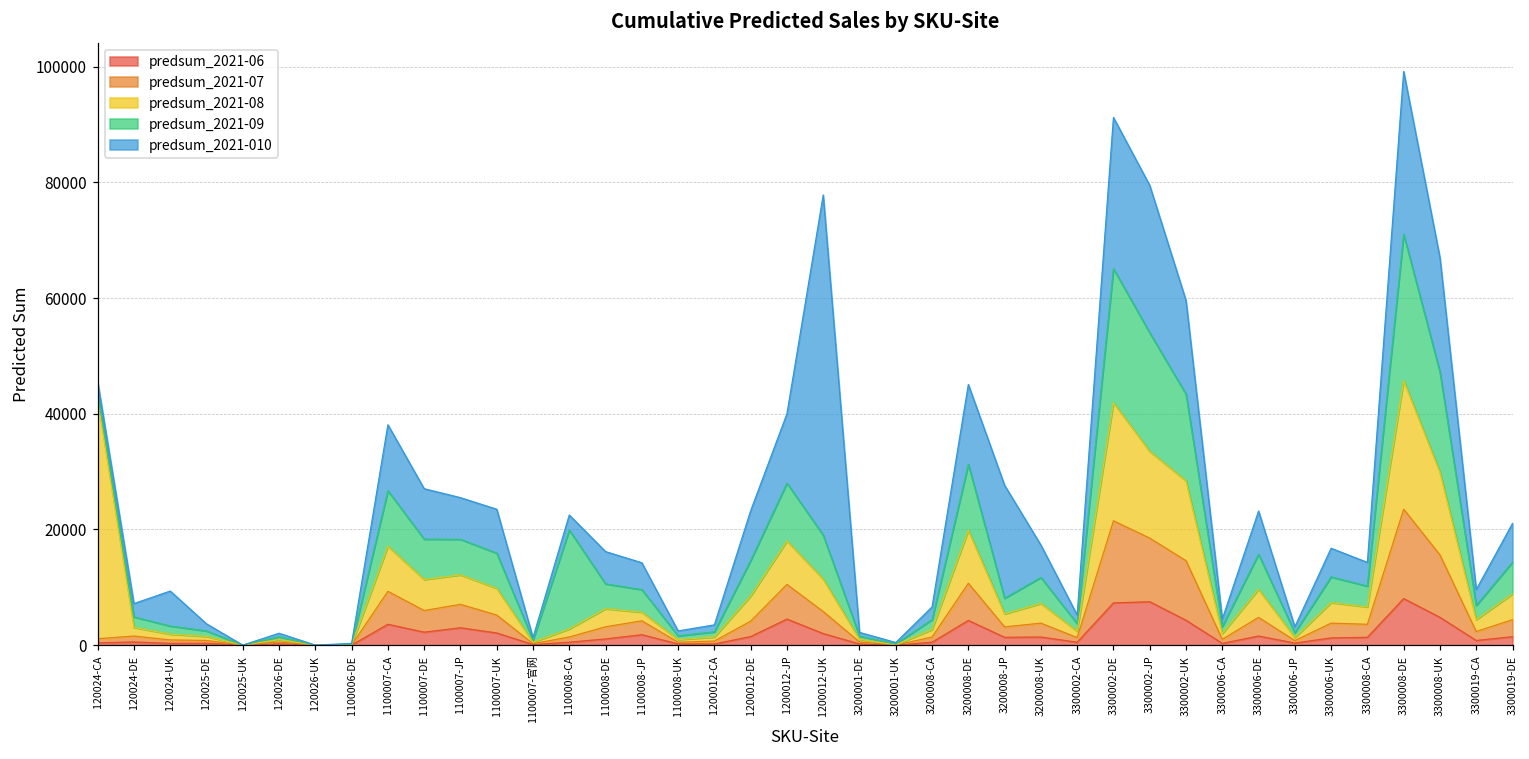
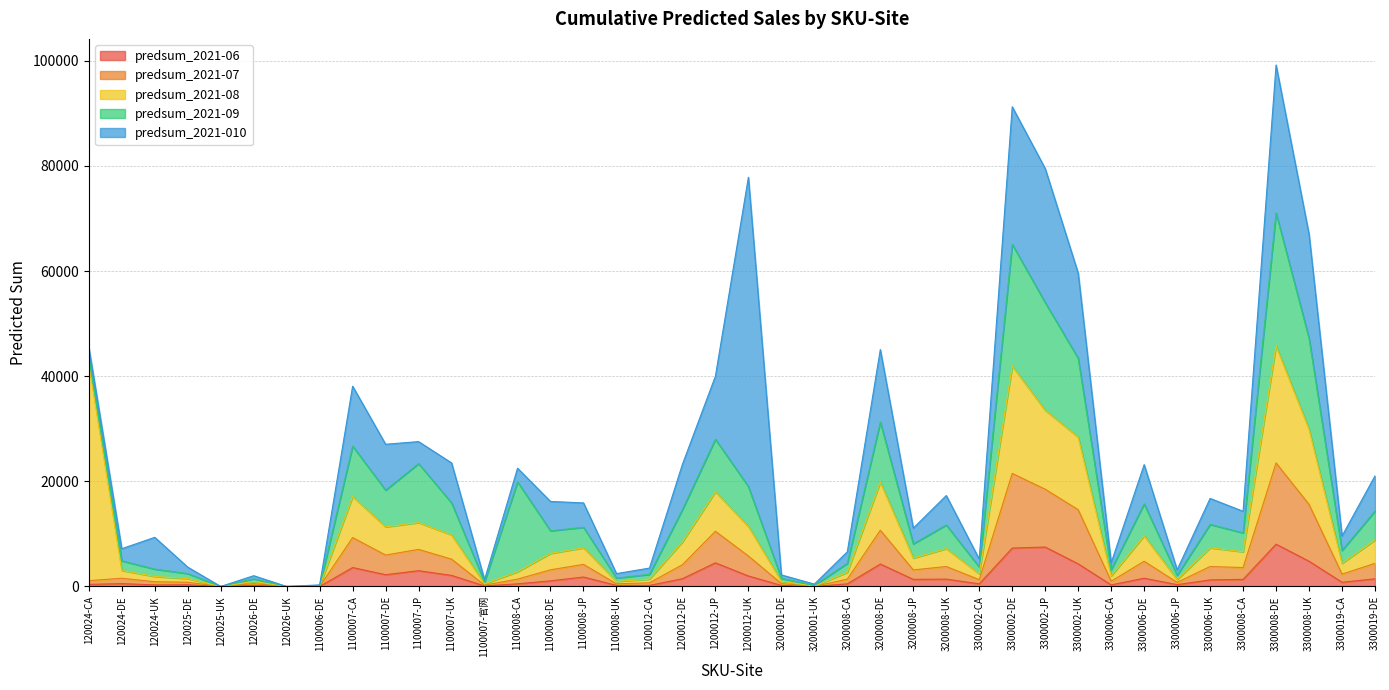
  {
    "predsum_2021-08": {
      "120024-CA": 41000,
      "120024-DE": 1000,
      "120024-UK": 1000,
      "120025-DE": 1000,
      "1100007-CA": 8000,
      "1100007-DE": 5000,
      "1100007-JP": 5000,
      "1100007-UK": 5000,
      "1100008-CA": 1000,
      "1100008-DE": 3000,
-     "1100008-JP": 1000,
+     "1100008-JP": 3000,
      "1200012-CA": 1000,
      "1200012-DE": 4000,
      "1200012-JP": 8000,
      "1200012-UK": 6000,
      "3200008-CA": 1000,
      "3200008-DE": 9000,
      "3200008-JP": 2000,
      "3200008-UK": 3000,
      "3300002-CA": 1000,
      "3300002-DE": 20000,
      "3300002-JP": 15000,
      "3300002-UK": 14000,
      "3300006-CA": 1000,
      "3300006-DE": 5000,
      "3300006-JP": 1000,
      "3300006-UK": 4000,
      "3300008-CA": 3000,
      "3300008-DE": 22000,
      "3300008-UK": 14000,
      "3300019-CA": 2000,
      "3300019-DE": 4000
    },
    "predsum_2021-09": {
      "120024-CA": 1000,
      "120024-DE": 2000,
      "120024-UK": 1000,
      "120025-DE": 1000,
      "120026-DE": 1000,
      "1100007-CA": 10000,
      "1100007-DE": 7000,
-     "1100007-JP": 6000,
+     "1100007-JP": 11000,
      "1100007-UK": 6000,
      "1100008-CA": 17000,
      "1100008-DE": 4000,
      "1100008-JP": 4000,
      "1100008-UK": 1000,
      "1200012-CA": 1000,
      "1200012-DE": 6000,
      "1200012-JP": 10000,
      "1200012-UK": 8000,
      "3200001-DE": 1000,
      "3200008-CA": 2000,
      "3200008-DE": 11000,
      "3200008-JP": 3000,
      "3200008-UK": 5000,
      "3300002-CA": 1000,
      "3300002-DE": 23000,
      "3300002-JP": 21000,
      "3300002-UK": 15000,
      "3300006-CA": 1000,
      "3300006-DE": 6000,
      "3300006-JP": 1000,
      "3300006-UK": 4000,
      "3300008-CA": 4000,
      "3300008-DE": 25000,
      "3300008-UK": 17000,
      "3300019-CA": 2000,
      "3300019-DE": 5000
    },
    "predsum_2021-010": {
      "120024-CA": 2000,
      "120024-DE": 2000,
      "120024-UK": 6000,
      "120025-DE": 1000,
      "120026-DE": 1000,
      "1100007-CA": 11000,
      "1100007-DE": 9000,
-     "1100007-JP": 7000,
+     "1100007-JP": 4000,
      "1100007-UK": 8000,
      "1100008-CA": 3000,
      "1100008-DE": 6000,
      "1100008-JP": 5000,
      "1100008-UK": 1000,
      "1200012-CA": 1000,
      "1200012-DE": 9000,
      "1200012-JP": 12000,
      "1200012-UK": 59000,
      "3200001-DE": 1000,
      "3200008-CA": 2000,
      "3200008-DE": 14000,
-     "3200008-JP": 20000,
+     "3200008-JP": 3000,
      "3200008-UK": 6000,
      "3300002-CA": 2000,
      "3300002-DE": 26000,
      "3300002-JP": 26000,
      "3300002-UK": 16000,
      "3300006-CA": 1000,
      "3300006-DE": 7000,
      "3300006-JP": 1000,
      "3300006-UK": 5000,
      "3300008-CA": 4000,
      "3300008-DE": 28000,
      "3300008-UK": 20000,
      "3300019-CA": 3000,
      "3300019-DE": 7000
    }
  }
